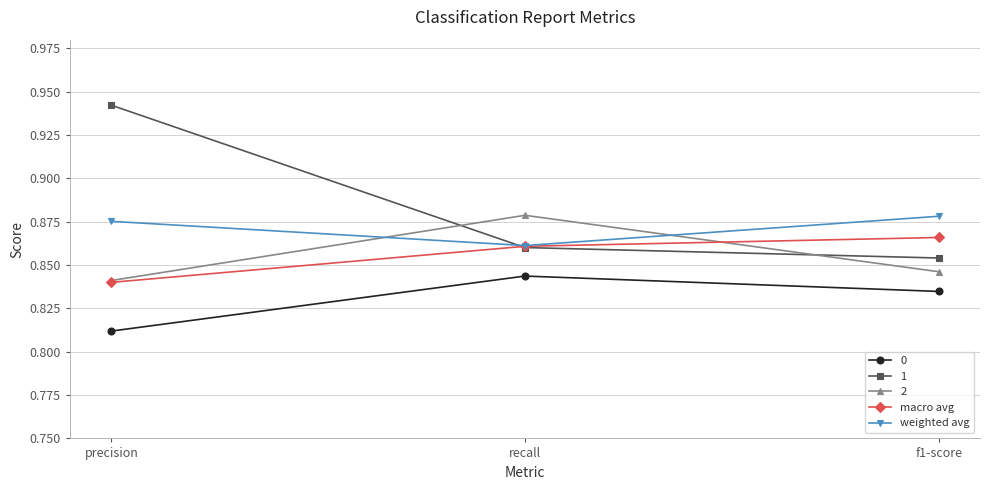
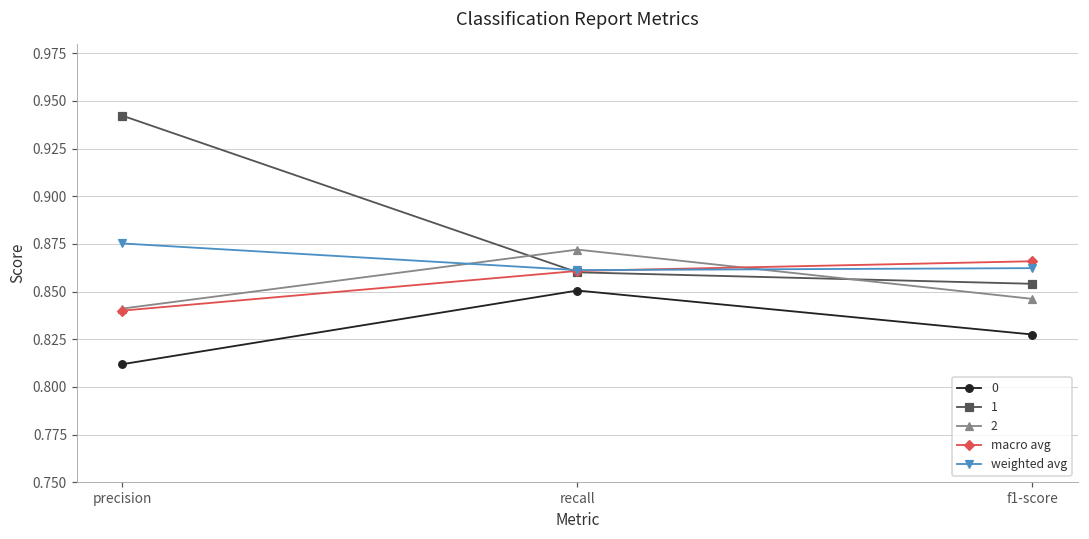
  {
    "0": {
      "precision": 0.812,
-     "recall": 0.844,
-     "f1-score": 0.835
+     "recall": 0.851,
+     "f1-score": 0.827
    },
    "1": {
      "precision": 0.942,
      "f1-score": 0.854
    },
    "2": {
-     "recall": 0.879,
+     "recall": 0.872,
      "f1-score": 0.846
    },
    "macro avg": {
      "f1-score": 0.866
    },
    "weighted avg": {
      "precision": 0.875,
-     "f1-score": 0.878
+     "f1-score": 0.862
    }
  }
